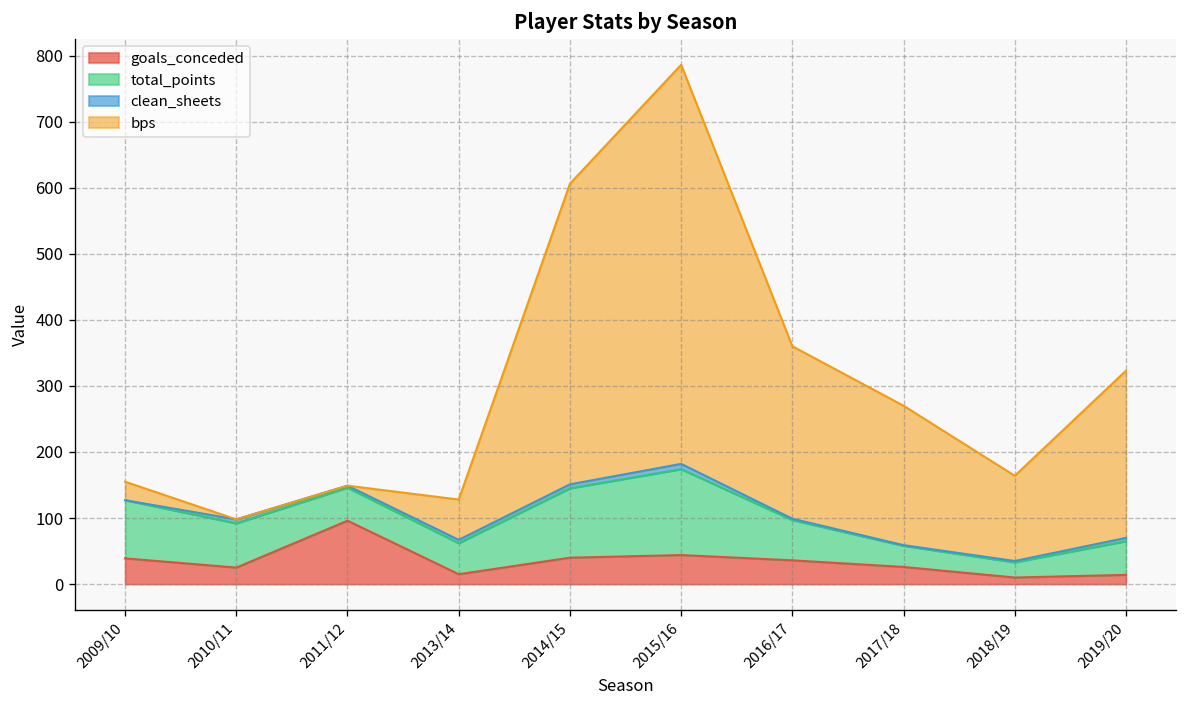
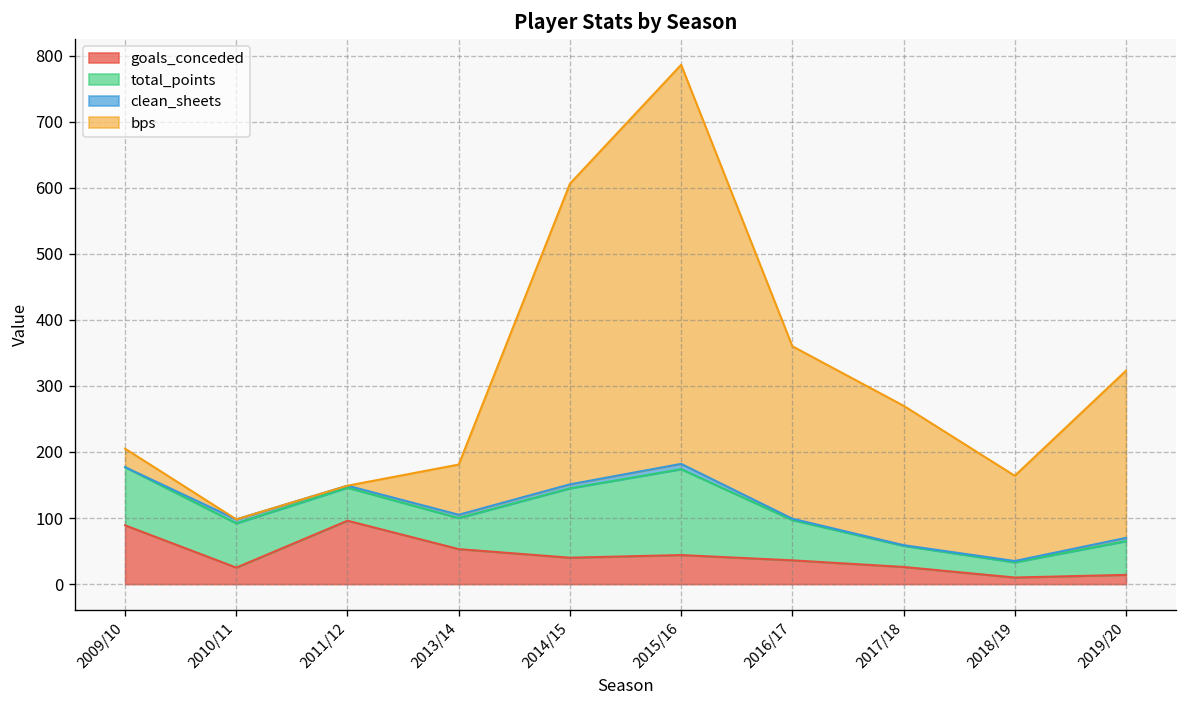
  {
    "goals_conceded": {
-     "2009/10": 40,
+     "2009/10": 90,
      "2010/11": 30,
      "2011/12": 100,
-     "2013/14": 20,
+     "2013/14": 50,
      "2014/15": 40,
      "2015/16": 40,
      "2016/17": 40,
      "2017/18": 30,
      "2018/19": 10,
      "2019/20": 10
    },
    "total_points": {
      "2010/11": 70,
      "2013/14": 50,
      "2014/15": 110,
      "2015/16": 130,
      "2019/20": 50
    },
    "clean_sheets": {
      "2013/14": 10,
      "2014/15": 10,
      "2015/16": 10,
      "2019/20": 10
    },
    "bps": {
      "2009/10": 30,
-     "2013/14": 60,
+     "2013/14": 80,
      "2014/15": 460,
      "2015/16": 600,
      "2016/17": 260,
      "2017/18": 210,
      "2018/19": 130,
      "2019/20": 250
    }
  }
